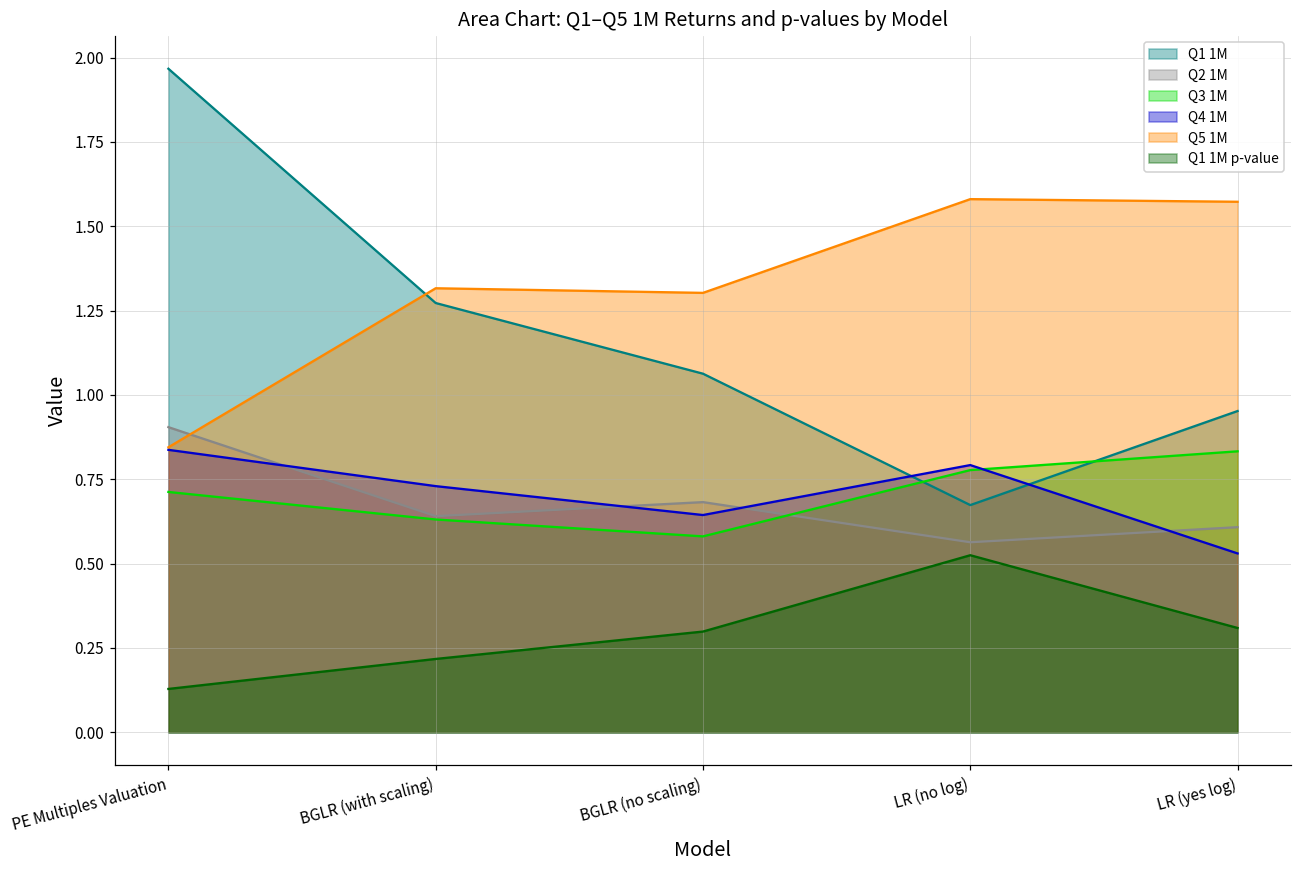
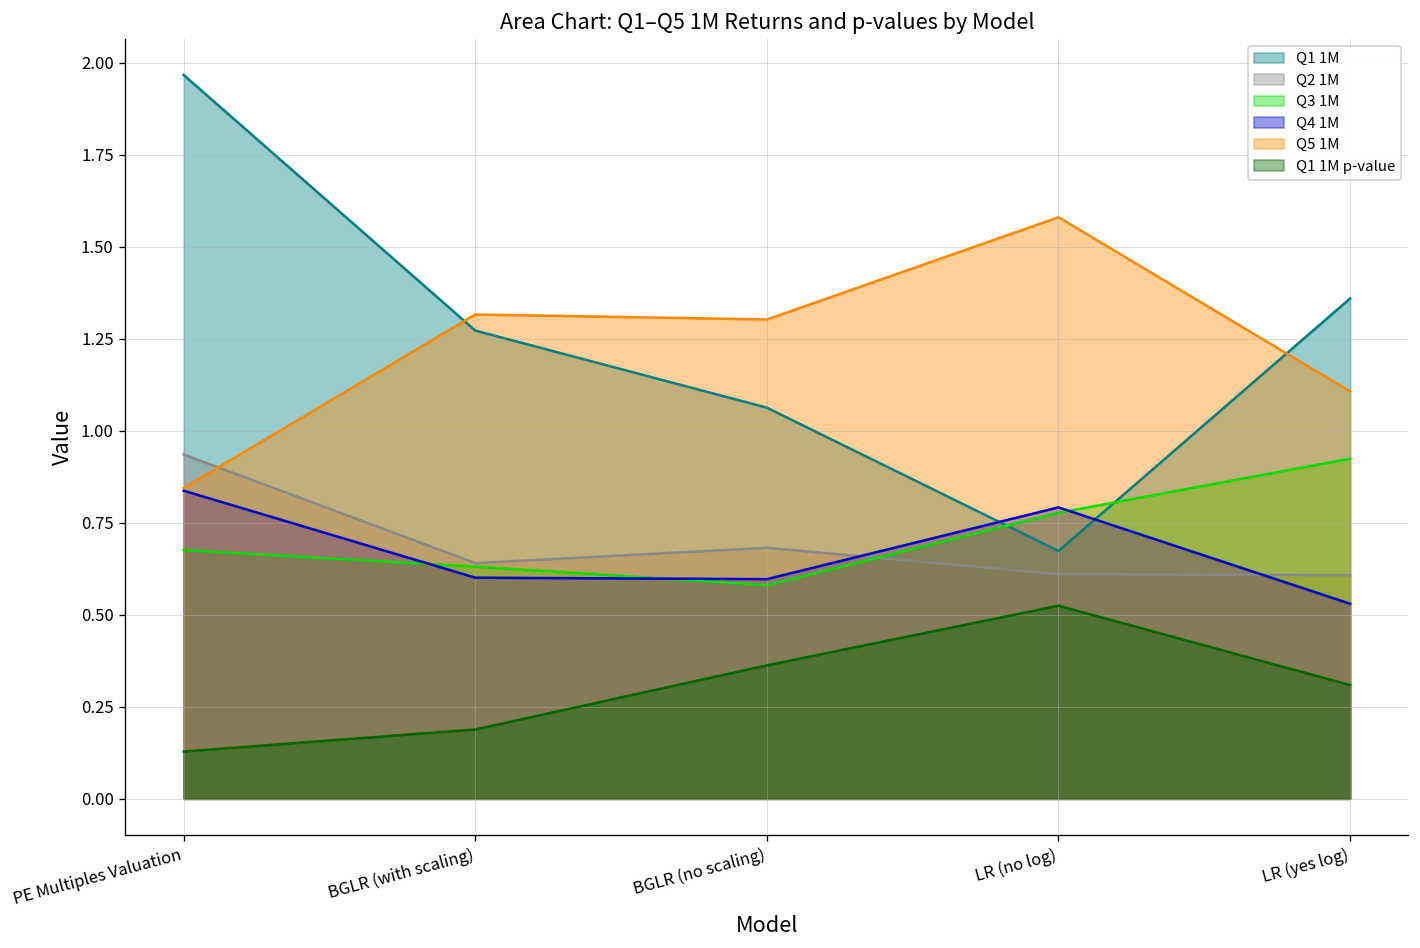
  {
    "Q1 1M": {
      "PE Multiples Valuation": 1.97,
      "BGLR (with scaling)": 1.27,
      "BGLR (no scaling)": 1.06,
      "LR (no log)": 0.67,
-     "LR (yes log)": 0.95
+     "LR (yes log)": 1.36
    },
    "Q2 1M": {
-     "PE Multiples Valuation": 0.90,
+     "PE Multiples Valuation": 0.94,
      "BGLR (with scaling)": 0.64,
      "BGLR (no scaling)": 0.68,
-     "LR (no log)": 0.56,
+     "LR (no log)": 0.61,
      "LR (yes log)": 0.61
    },
    "Q3 1M": {
-     "PE Multiples Valuation": 0.71,
+     "PE Multiples Valuation": 0.68,
      "BGLR (with scaling)": 0.63,
      "BGLR (no scaling)": 0.58,
      "LR (no log)": 0.78,
-     "LR (yes log)": 0.83
+     "LR (yes log)": 0.92
    },
    "Q4 1M": {
-     "BGLR (with scaling)": 0.73,
-     "BGLR (no scaling)": 0.64,
+     "BGLR (with scaling)": 0.60,
+     "BGLR (no scaling)": 0.60,
      "LR (no log)": 0.79,
      "LR (yes log)": 0.53
    },
    "Q5 1M": {
      "BGLR (with scaling)": 1.32,
      "BGLR (no scaling)": 1.30,
      "LR (no log)": 1.58,
-     "LR (yes log)": 1.57
+     "LR (yes log)": 1.11
    },
    "Q1 1M p-value": {
      "PE Multiples Valuation": 0.13,
-     "BGLR (with scaling)": 0.22,
-     "BGLR (no scaling)": 0.30,
+     "BGLR (with scaling)": 0.19,
+     "BGLR (no scaling)": 0.36,
      "LR (no log)": 0.52,
      "LR (yes log)": 0.31
    }
  }
